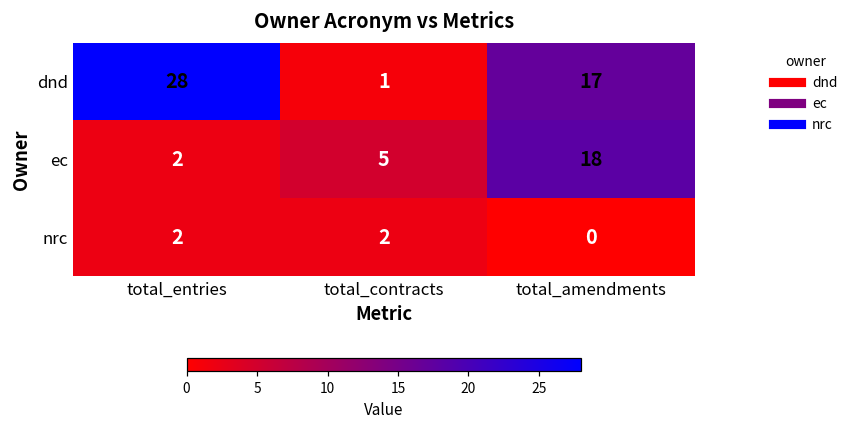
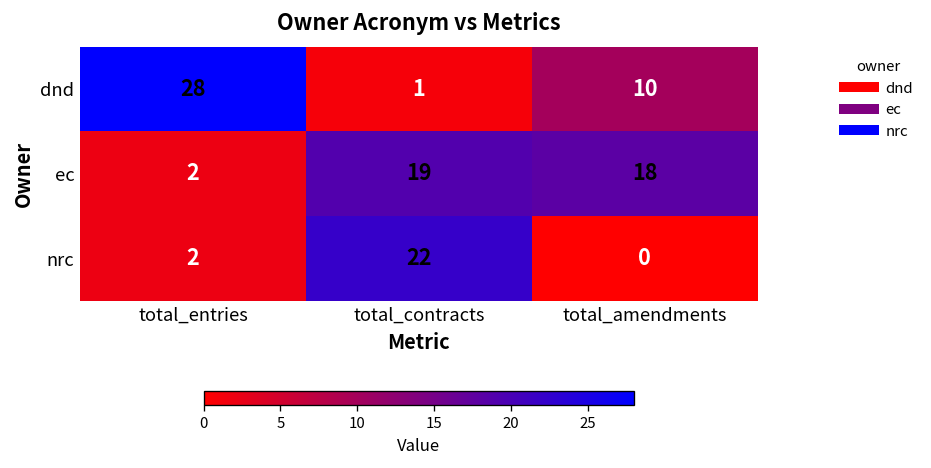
  {
    "dnd": {
      "total_entries": 28,
      "total_contracts": 1,
-     "total_amendments": 17
+     "total_amendments": 10
    },
    "ec": {
      "total_entries": 2,
-     "total_contracts": 5,
+     "total_contracts": 19,
      "total_amendments": 18
    },
    "nrc": {
      "total_entries": 2,
-     "total_contracts": 2,
+     "total_contracts": 22,
      "total_amendments": 0
    }
  }
